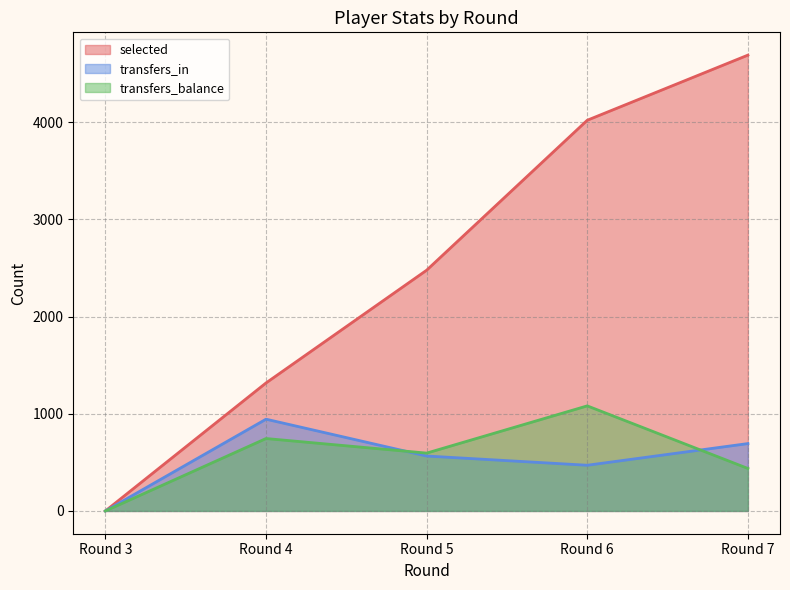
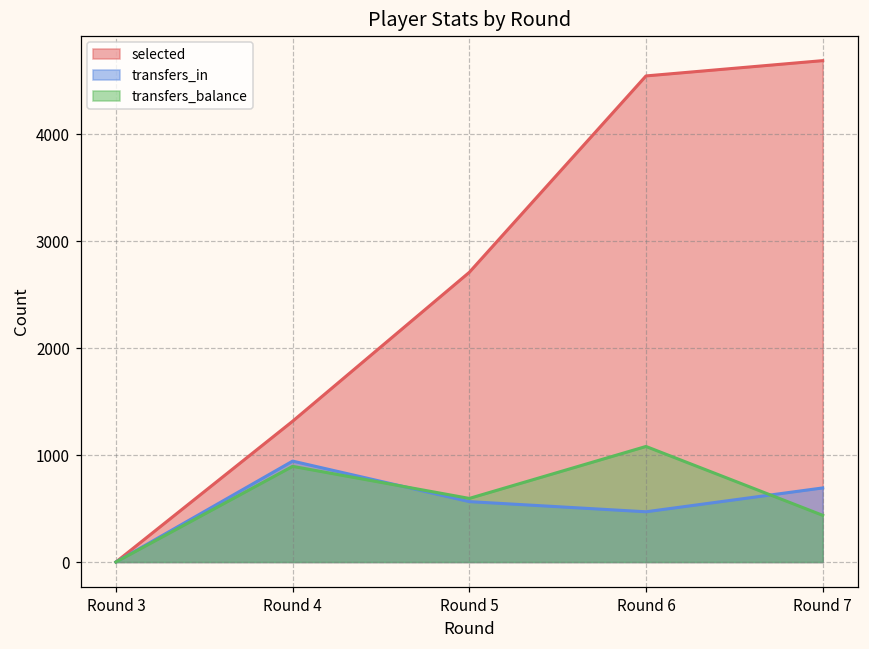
  {
    "selected": {
      "Round 4": 1300,
-     "Round 5": 2500,
-     "Round 6": 4000,
+     "Round 5": 2700,
+     "Round 6": 4500,
      "Round 7": 4700
    },
    "transfers_in": {
      "Round 4": 900,
      "Round 5": 600,
      "Round 6": 500,
      "Round 7": 700
    },
    "transfers_balance": {
-     "Round 4": 700,
+     "Round 4": 900,
      "Round 5": 600,
      "Round 6": 1100,
      "Round 7": 400
    }
  }
